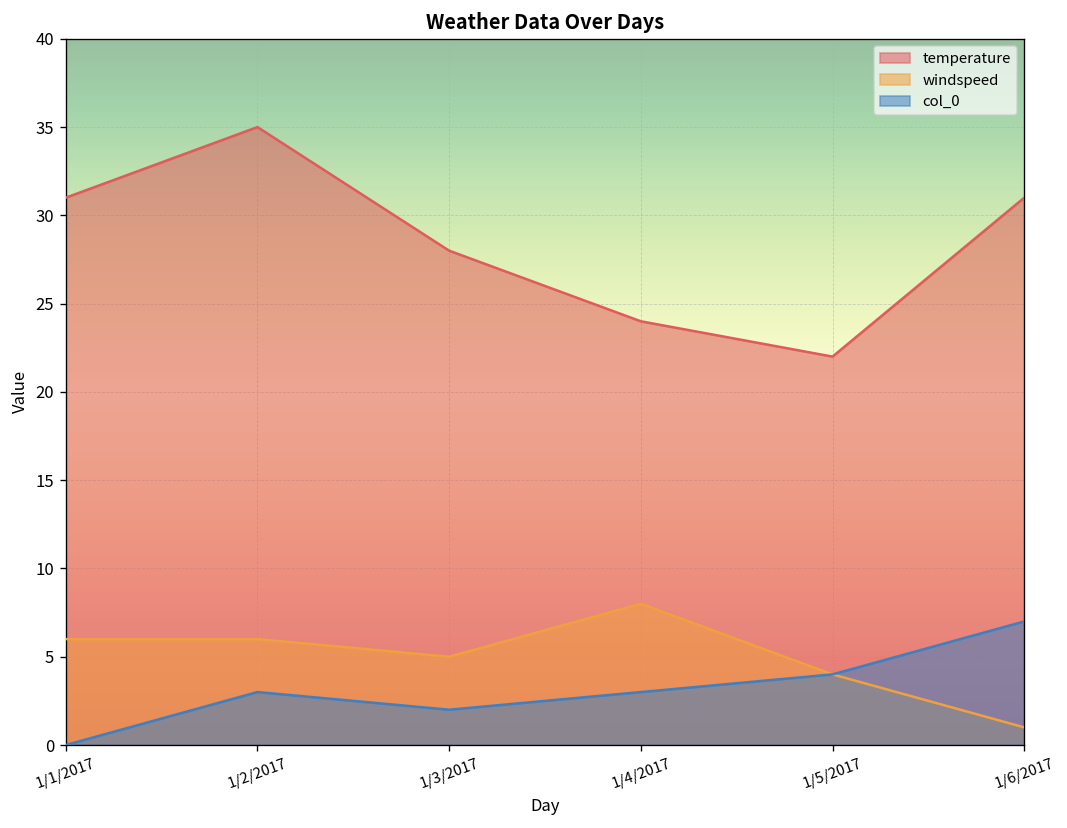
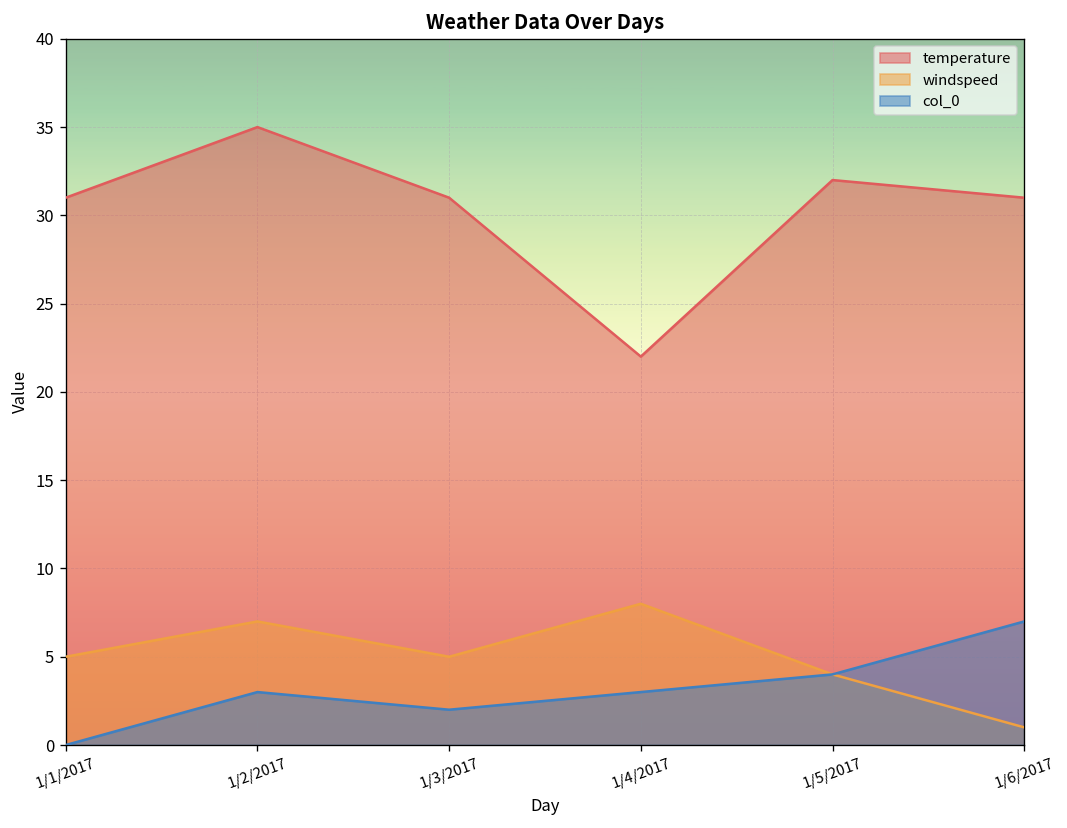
  {
    "temperature": {
      "1/1/2017": 31,
      "1/2/2017": 35,
-     "1/3/2017": 28,
-     "1/4/2017": 24,
-     "1/5/2017": 22,
+     "1/3/2017": 31,
+     "1/4/2017": 22,
+     "1/5/2017": 32,
      "1/6/2017": 31
    },
    "windspeed": {
-     "1/1/2017": 6,
-     "1/2/2017": 6,
+     "1/1/2017": 5,
+     "1/2/2017": 7,
      "1/3/2017": 5,
      "1/4/2017": 8,
      "1/6/2017": 1
    },
    "col_0": {
      "1/1/2017": 0,
      "1/2/2017": 3,
      "1/3/2017": 2,
      "1/4/2017": 3,
      "1/6/2017": 7
    }
  }
